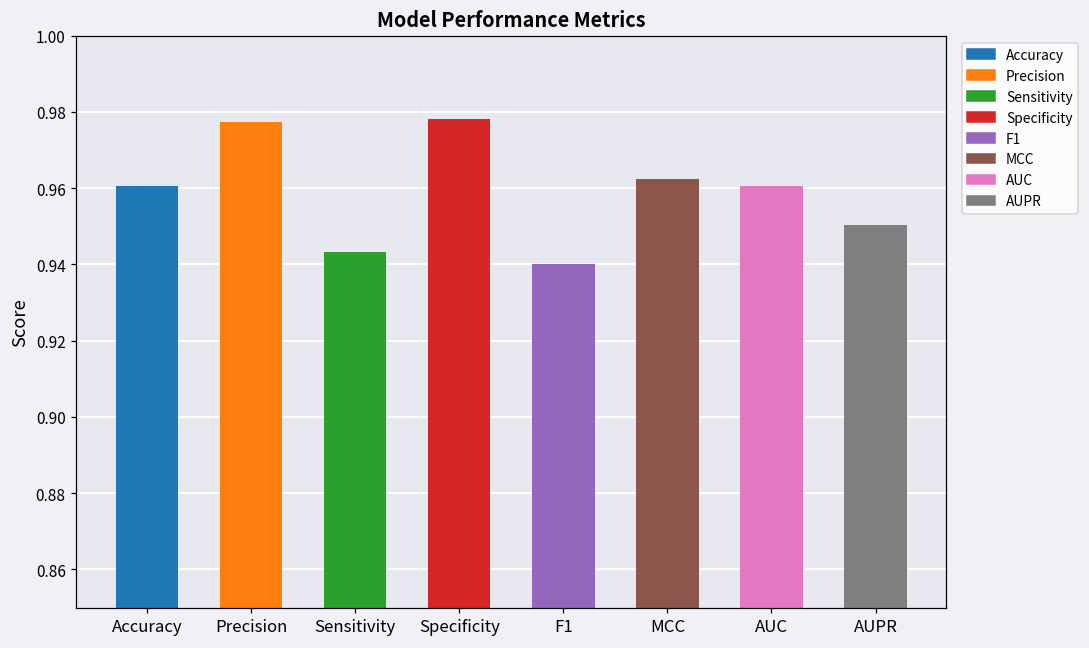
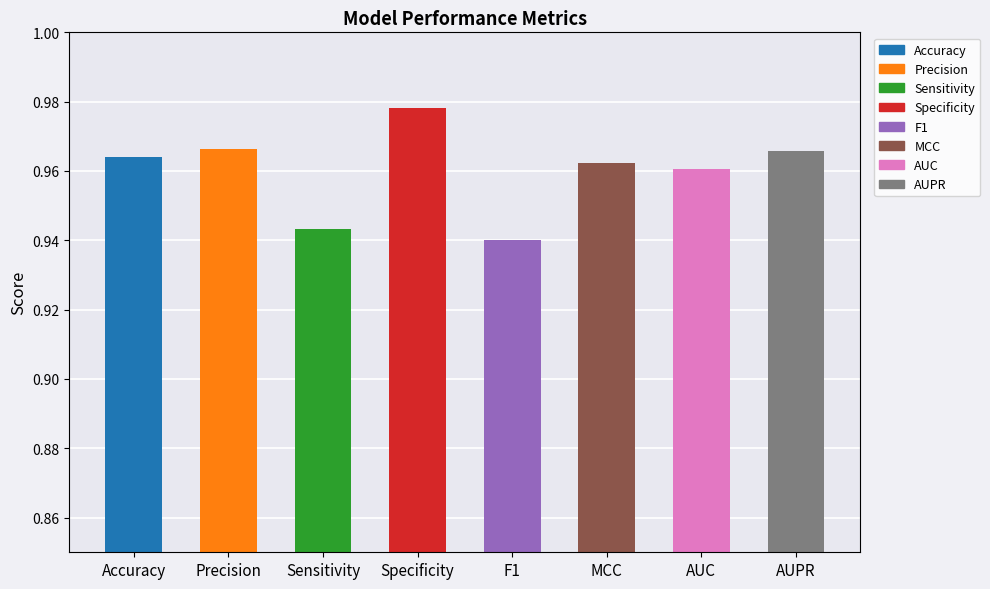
  {
-   "Accuracy": 0.961,
-   "Precision": 0.977,
+   "Accuracy": 0.964,
+   "Precision": 0.966,
    "Sensitivity": 0.943,
    "Specificity": 0.978,
    "F1": 0.940,
    "MCC": 0.962,
    "AUC": 0.961,
-   "AUPR": 0.950
+   "AUPR": 0.966
  }
